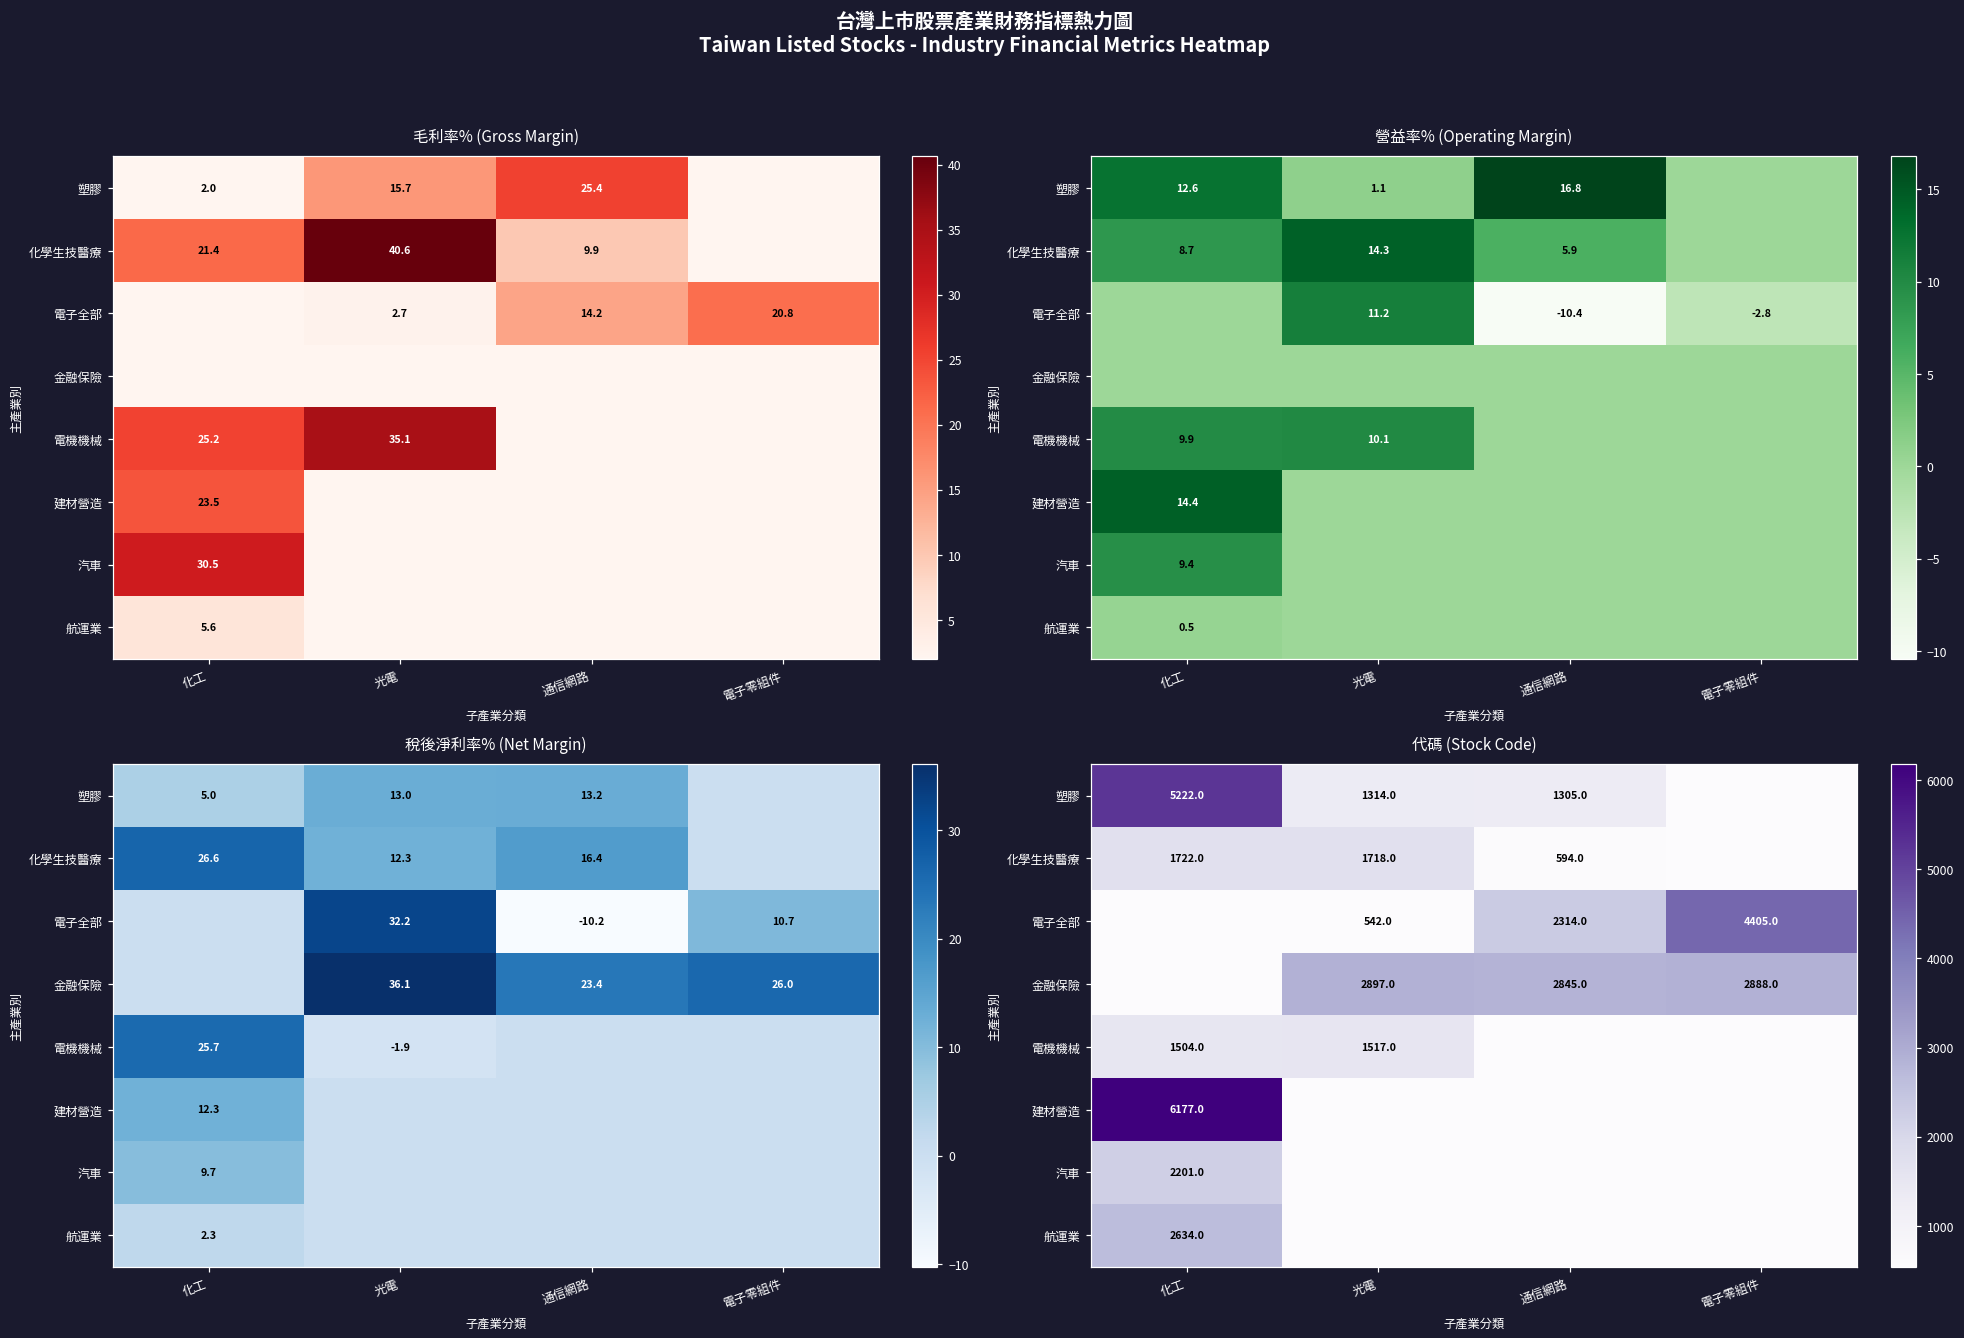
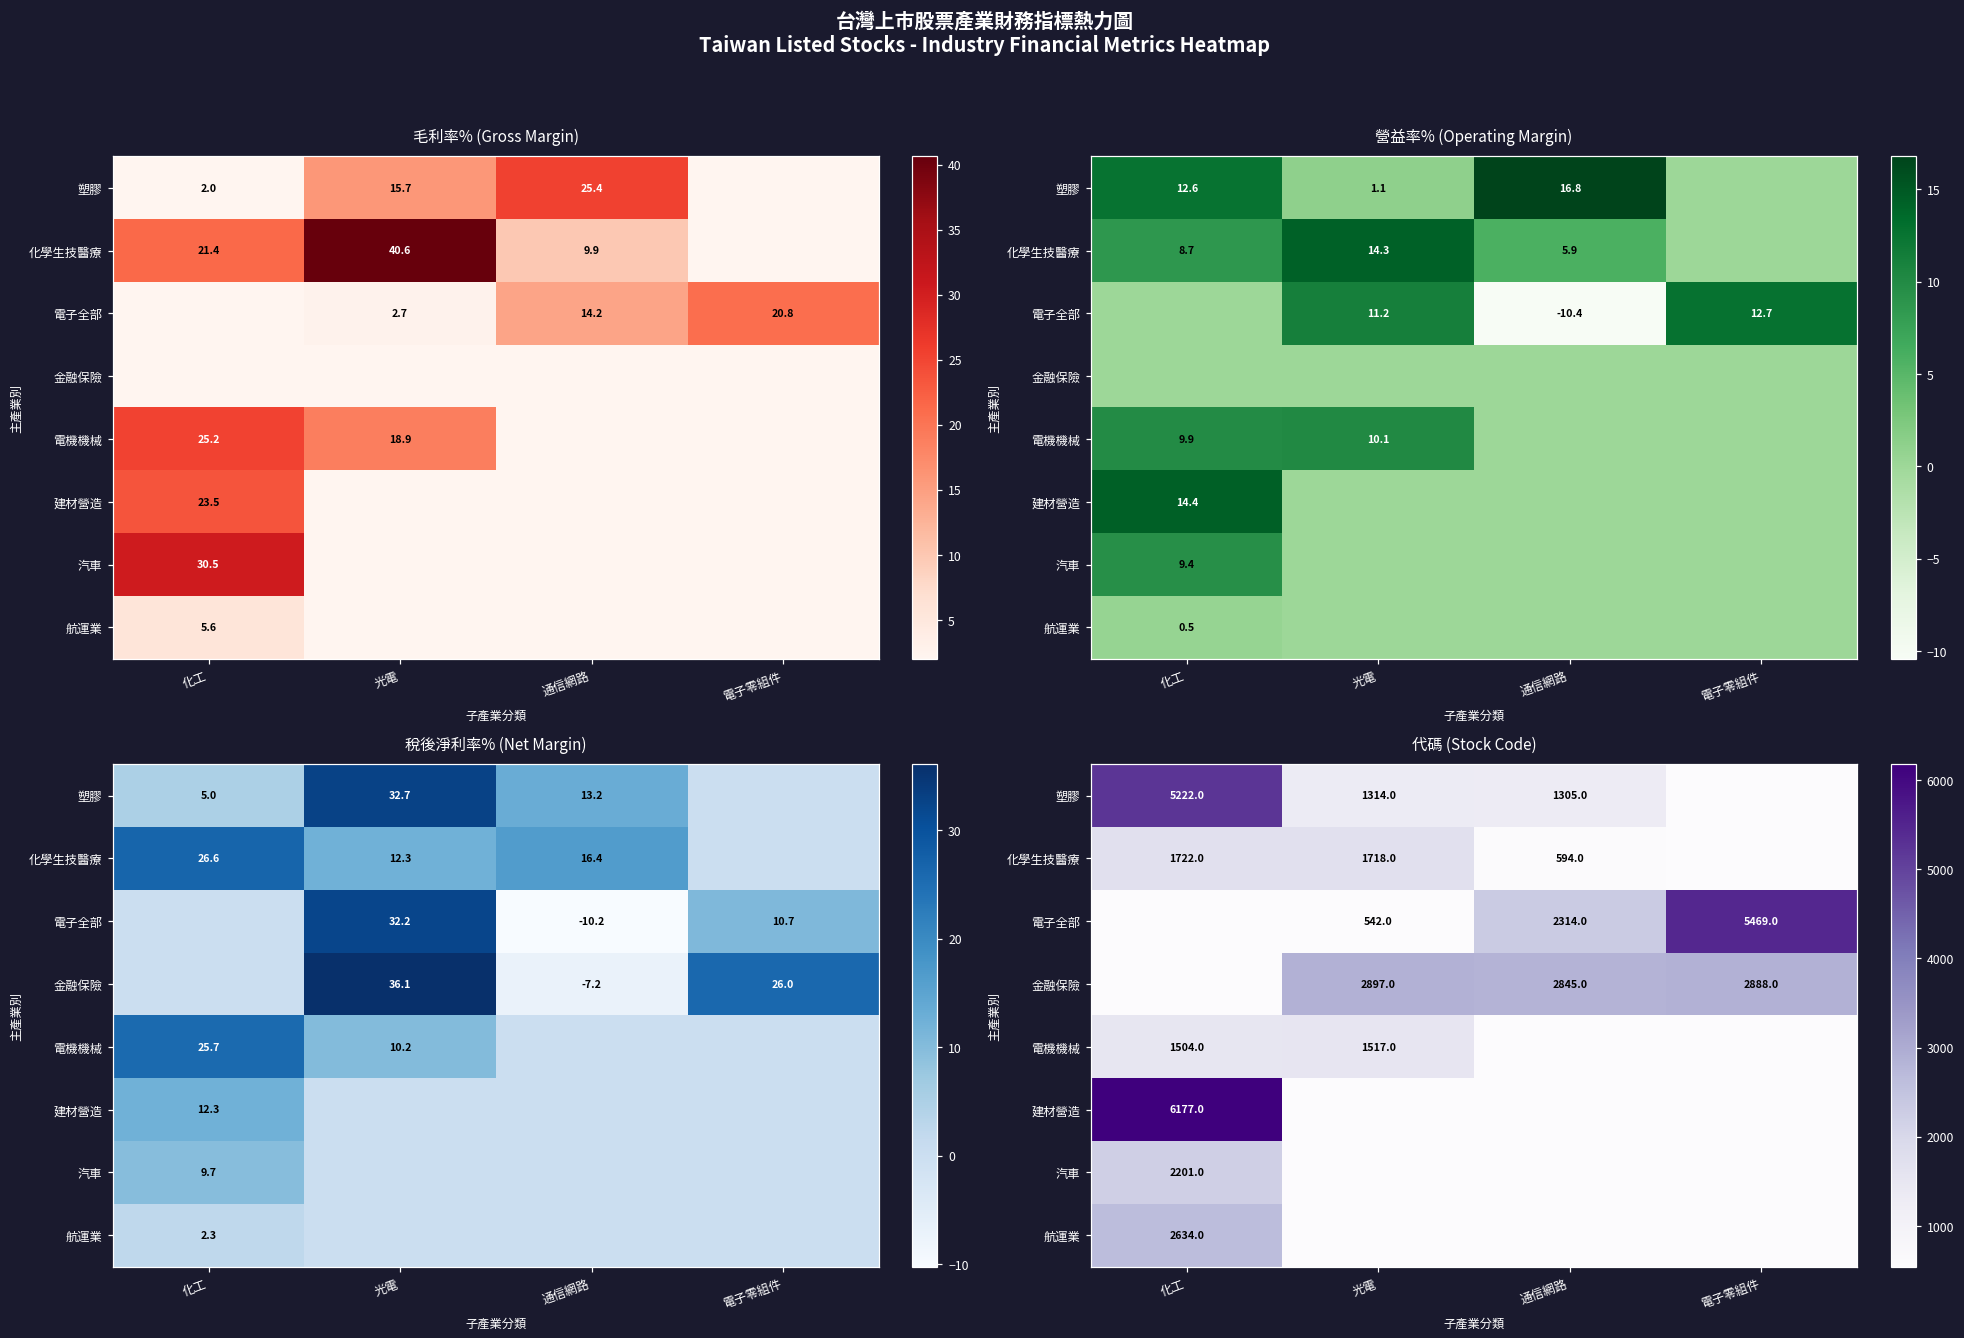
  {
    "毛利率% (Gross Margin)": {
      "塑膠": {
        "化工": 2.0,
        "光電": 15.7,
        "通信網路": 25.4
      },
      "化學生技醫療": {
        "化工": 21.4,
        "光電": 40.6,
        "通信網路": 9.9
      },
      "電子全部": {
        "光電": 2.7,
        "通信網路": 14.2,
        "電子零組件": 20.8
      },
      "電機機械": {
        "化工": 25.2,
-       "光電": 35.1
+       "光電": 18.9
      },
      "建材營造": {
        "化工": 23.5
      },
      "汽車": {
        "化工": 30.5
      },
      "航運業": {
        "化工": 5.6
      }
    },
    "營益率% (Operating Margin)": {
      "塑膠": {
        "化工": 12.6,
        "光電": 1.1,
        "通信網路": 16.8
      },
      "化學生技醫療": {
        "化工": 8.7,
        "光電": 14.3,
        "通信網路": 5.9
      },
      "電子全部": {
        "光電": 11.2,
        "通信網路": -10.4,
-       "電子零組件": -2.8
+       "電子零組件": 12.7
      },
      "電機機械": {
        "化工": 9.9,
        "光電": 10.1
      },
      "建材營造": {
        "化工": 14.4
      },
      "汽車": {
        "化工": 9.4
      },
      "航運業": {
        "化工": 0.5
      }
    },
    "稅後淨利率% (Net Margin)": {
      "塑膠": {
        "化工": 5.0,
-       "光電": 13.0,
+       "光電": 32.7,
        "通信網路": 13.2
      },
      "化學生技醫療": {
        "化工": 26.6,
        "光電": 12.3,
        "通信網路": 16.4
      },
      "電子全部": {
        "光電": 32.2,
        "通信網路": -10.2,
        "電子零組件": 10.7
      },
      "金融保險": {
        "光電": 36.1,
-       "通信網路": 23.4,
+       "通信網路": -7.2,
        "電子零組件": 26.0
      },
      "電機機械": {
        "化工": 25.7,
-       "光電": -1.9
+       "光電": 10.2
      },
      "建材營造": {
        "化工": 12.3
      },
      "汽車": {
        "化工": 9.7
      },
      "航運業": {
        "化工": 2.3
      }
    },
    "代碼 (Stock Code)": {
      "塑膠": {
        "化工": 5222.0,
        "光電": 1314.0,
        "通信網路": 1305.0
      },
      "化學生技醫療": {
        "化工": 1722.0,
        "光電": 1718.0,
        "通信網路": 594.0
      },
      "電子全部": {
        "光電": 542.0,
        "通信網路": 2314.0,
-       "電子零組件": 4405.0
+       "電子零組件": 5469.0
      },
      "金融保險": {
        "光電": 2897.0,
        "通信網路": 2845.0,
        "電子零組件": 2888.0
      },
      "電機機械": {
        "化工": 1504.0,
        "光電": 1517.0
      },
      "建材營造": {
        "化工": 6177.0
      },
      "汽車": {
        "化工": 2201.0
      },
      "航運業": {
        "化工": 2634.0
      }
    }
  }
